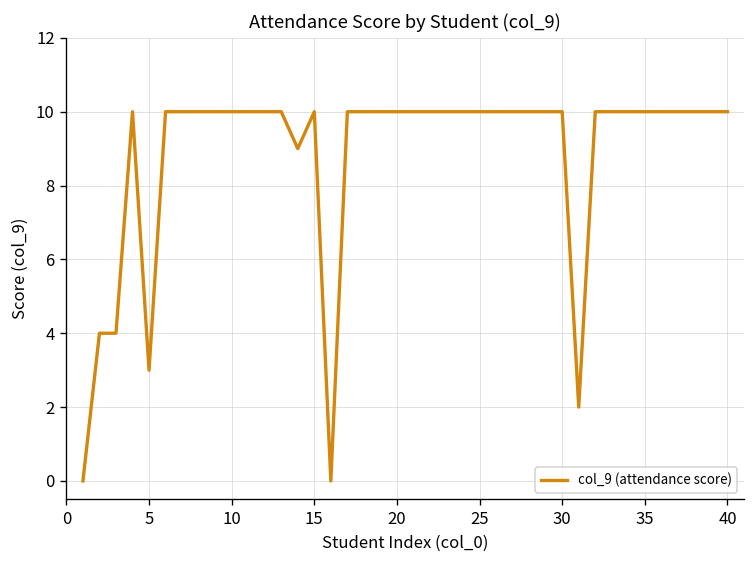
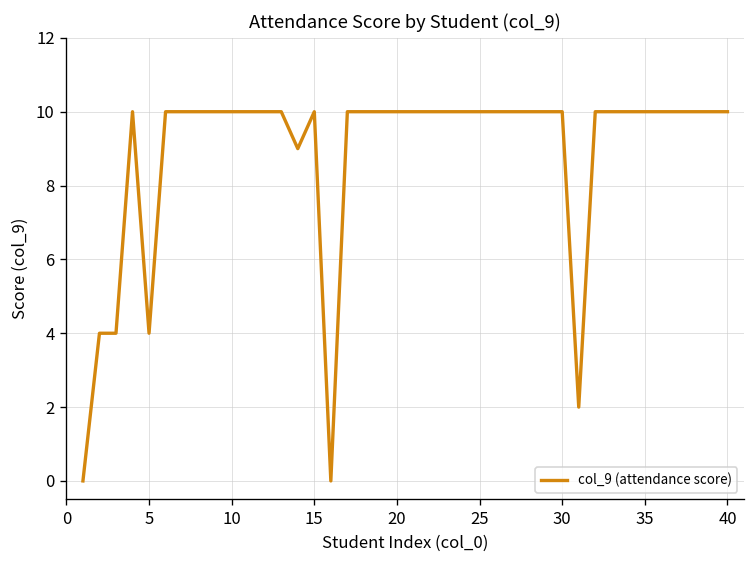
  {
-   "5": 3,
+   "5": 4,
    "10": 10,
    "15": 10,
    "20": 10,
    "25": 10,
    "30": 10,
    "35": 10,
    "40": 10
  }
